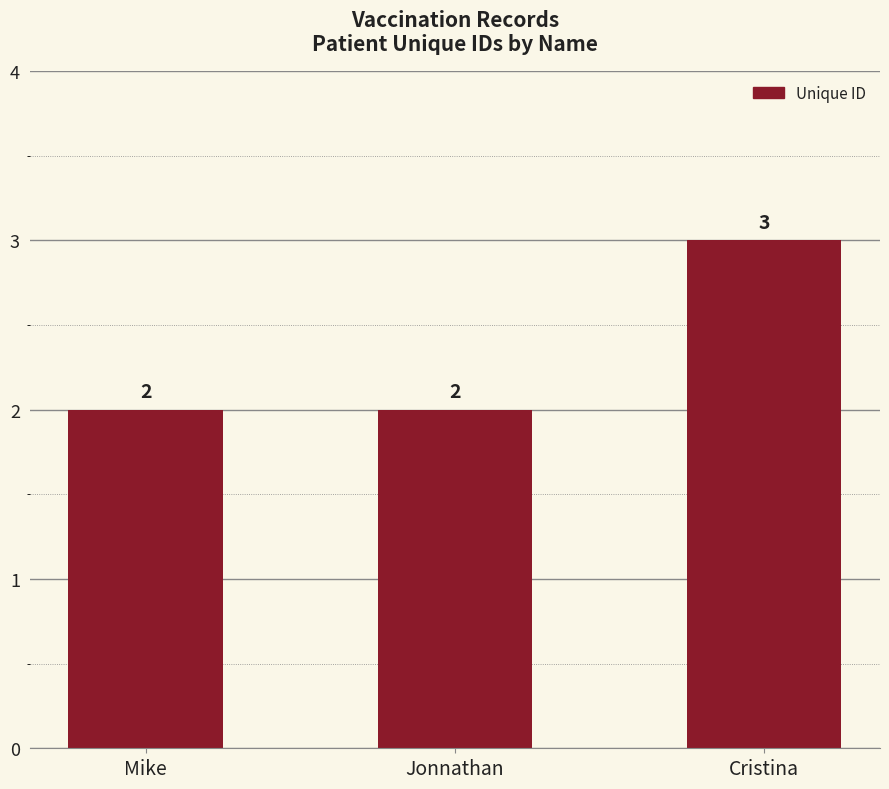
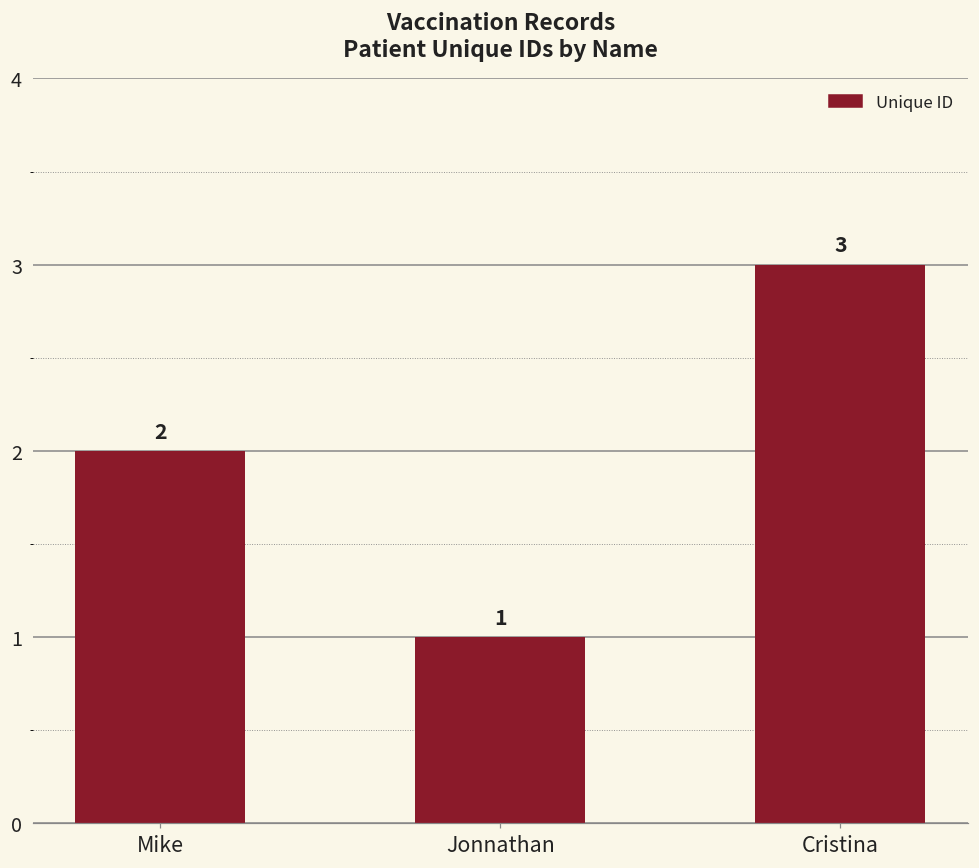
  {
    "Mike": 2,
-   "Jonnathan": 2,
+   "Jonnathan": 1,
    "Cristina": 3
  }
